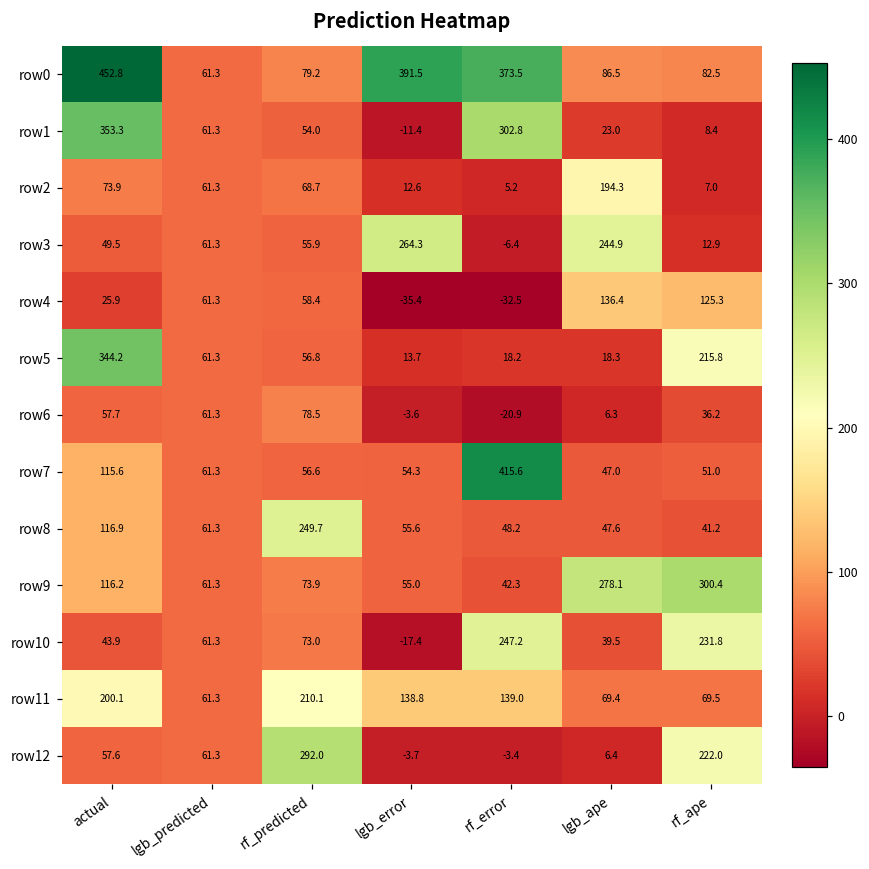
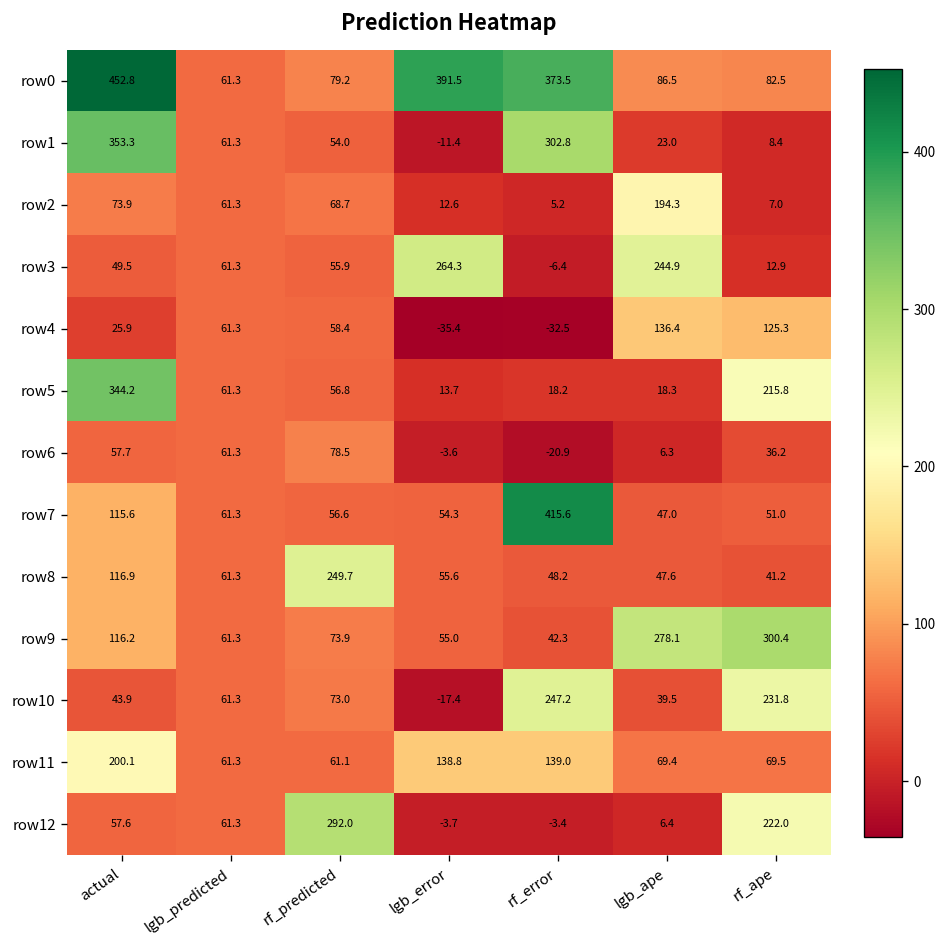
  {
    "row0": {
      "actual": 452.8,
      "lgb_predicted": 61.3,
      "rf_predicted": 79.2,
      "lgb_error": 391.5,
      "rf_error": 373.5,
      "lgb_ape": 86.5,
      "rf_ape": 82.5
    },
    "row1": {
      "actual": 353.3,
      "lgb_predicted": 61.3,
      "rf_predicted": 54.0,
      "lgb_error": -11.4,
      "rf_error": 302.8,
      "lgb_ape": 23.0,
      "rf_ape": 8.4
    },
    "row2": {
      "actual": 73.9,
      "lgb_predicted": 61.3,
      "rf_predicted": 68.7,
      "lgb_error": 12.6,
      "rf_error": 5.2,
      "lgb_ape": 194.3,
      "rf_ape": 7.0
    },
    "row3": {
      "actual": 49.5,
      "lgb_predicted": 61.3,
      "rf_predicted": 55.9,
      "lgb_error": 264.3,
      "rf_error": -6.4,
      "lgb_ape": 244.9,
      "rf_ape": 12.9
    },
    "row4": {
      "actual": 25.9,
      "lgb_predicted": 61.3,
      "rf_predicted": 58.4,
      "lgb_error": -35.4,
      "rf_error": -32.5,
      "lgb_ape": 136.4,
      "rf_ape": 125.3
    },
    "row5": {
      "actual": 344.2,
      "lgb_predicted": 61.3,
      "rf_predicted": 56.8,
      "lgb_error": 13.7,
      "rf_error": 18.2,
      "lgb_ape": 18.3,
      "rf_ape": 215.8
    },
    "row6": {
      "actual": 57.7,
      "lgb_predicted": 61.3,
      "rf_predicted": 78.5,
      "lgb_error": -3.6,
      "rf_error": -20.9,
      "lgb_ape": 6.3,
      "rf_ape": 36.2
    },
    "row7": {
      "actual": 115.6,
      "lgb_predicted": 61.3,
      "rf_predicted": 56.6,
      "lgb_error": 54.3,
      "rf_error": 415.6,
      "lgb_ape": 47.0,
      "rf_ape": 51.0
    },
    "row8": {
      "actual": 116.9,
      "lgb_predicted": 61.3,
      "rf_predicted": 249.7,
      "lgb_error": 55.6,
      "rf_error": 48.2,
      "lgb_ape": 47.6,
      "rf_ape": 41.2
    },
    "row9": {
      "actual": 116.2,
      "lgb_predicted": 61.3,
      "rf_predicted": 73.9,
      "lgb_error": 55.0,
      "rf_error": 42.3,
      "lgb_ape": 278.1,
      "rf_ape": 300.4
    },
    "row10": {
      "actual": 43.9,
      "lgb_predicted": 61.3,
      "rf_predicted": 73.0,
      "lgb_error": -17.4,
      "rf_error": 247.2,
      "lgb_ape": 39.5,
      "rf_ape": 231.8
    },
    "row11": {
      "actual": 200.1,
      "lgb_predicted": 61.3,
-     "rf_predicted": 210.1,
+     "rf_predicted": 61.1,
      "lgb_error": 138.8,
      "rf_error": 139.0,
      "lgb_ape": 69.4,
      "rf_ape": 69.5
    },
    "row12": {
      "actual": 57.6,
      "lgb_predicted": 61.3,
      "rf_predicted": 292.0,
      "lgb_error": -3.7,
      "rf_error": -3.4,
      "lgb_ape": 6.4,
      "rf_ape": 222.0
    }
  }
